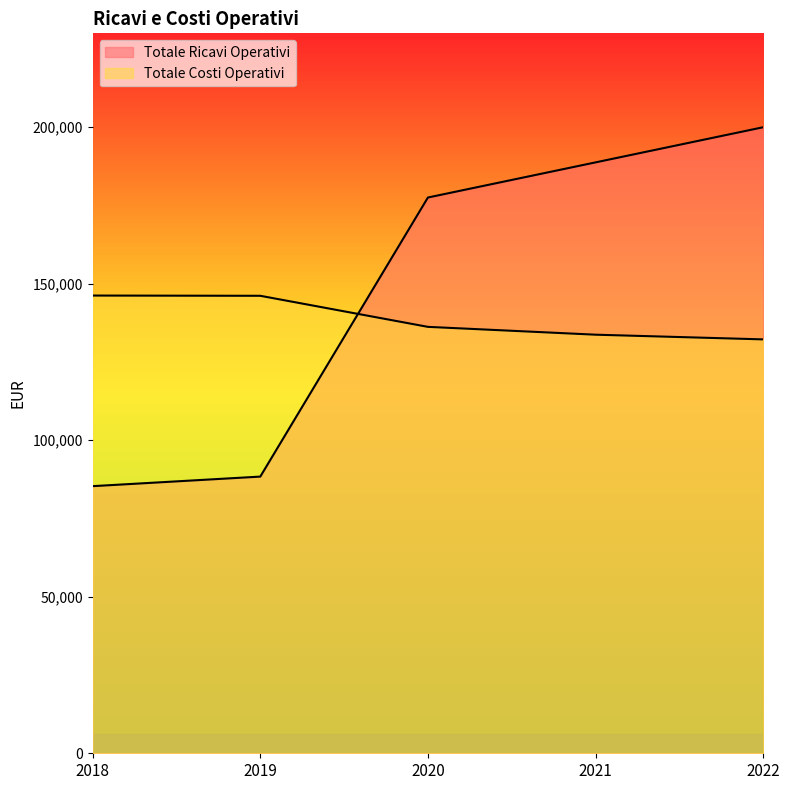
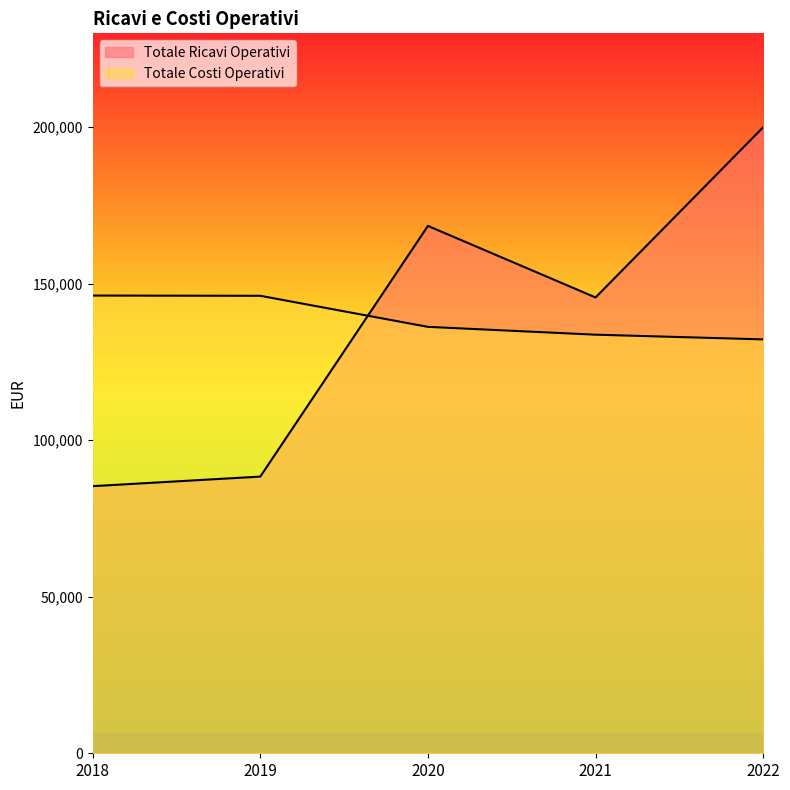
  {
    "Totale Ricavi Operativi": {
      "2018": "85,000",
      "2019": "88,000",
-     "2020": "178,000",
-     "2021": "189,000",
+     "2020": "168,000",
+     "2021": "146,000",
      "2022": "200,000"
    },
    "Totale Costi Operativi": {
      "2018": "146,000",
      "2019": "146,000",
      "2020": "136,000",
      "2021": "134,000",
      "2022": "132,000"
    }
  }
